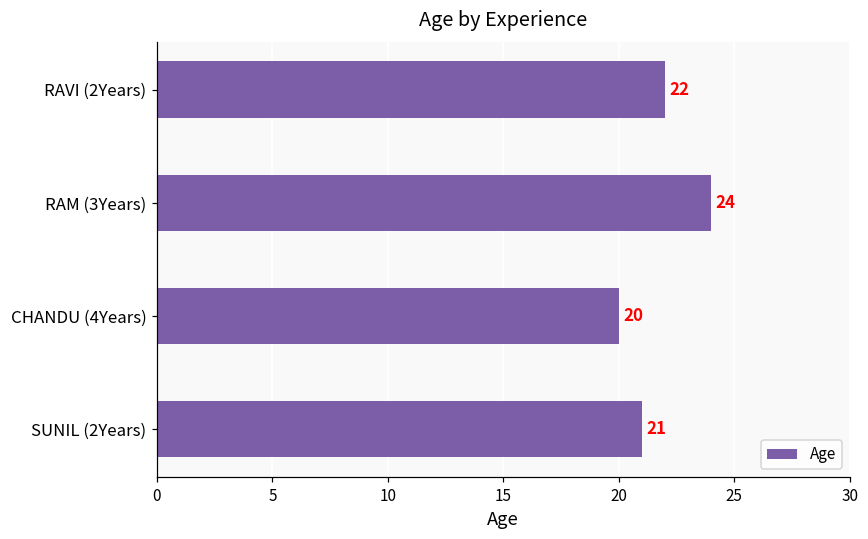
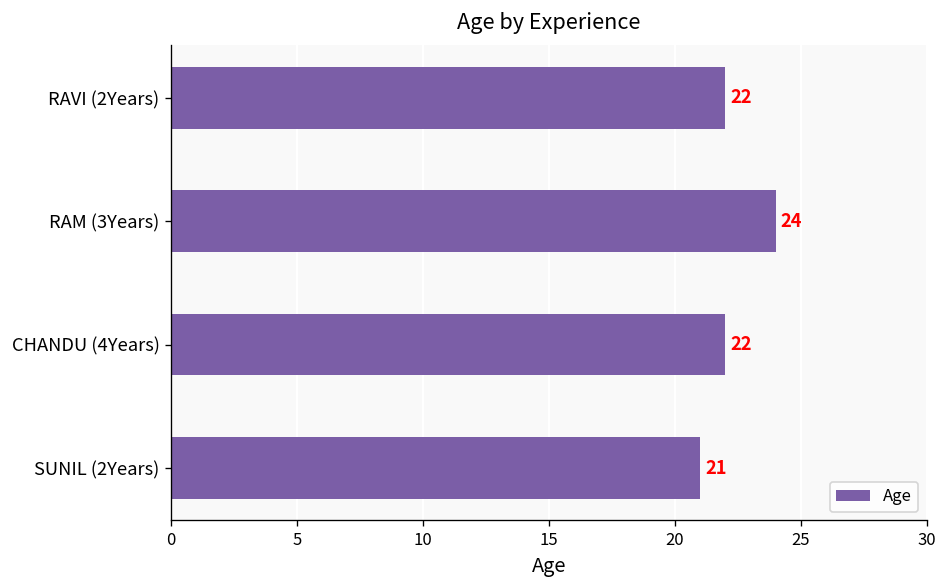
  {
    "RAVI (2Years)": 22,
    "RAM (3Years)": 24,
-   "CHANDU (4Years)": 20,
+   "CHANDU (4Years)": 22,
    "SUNIL (2Years)": 21
  }
